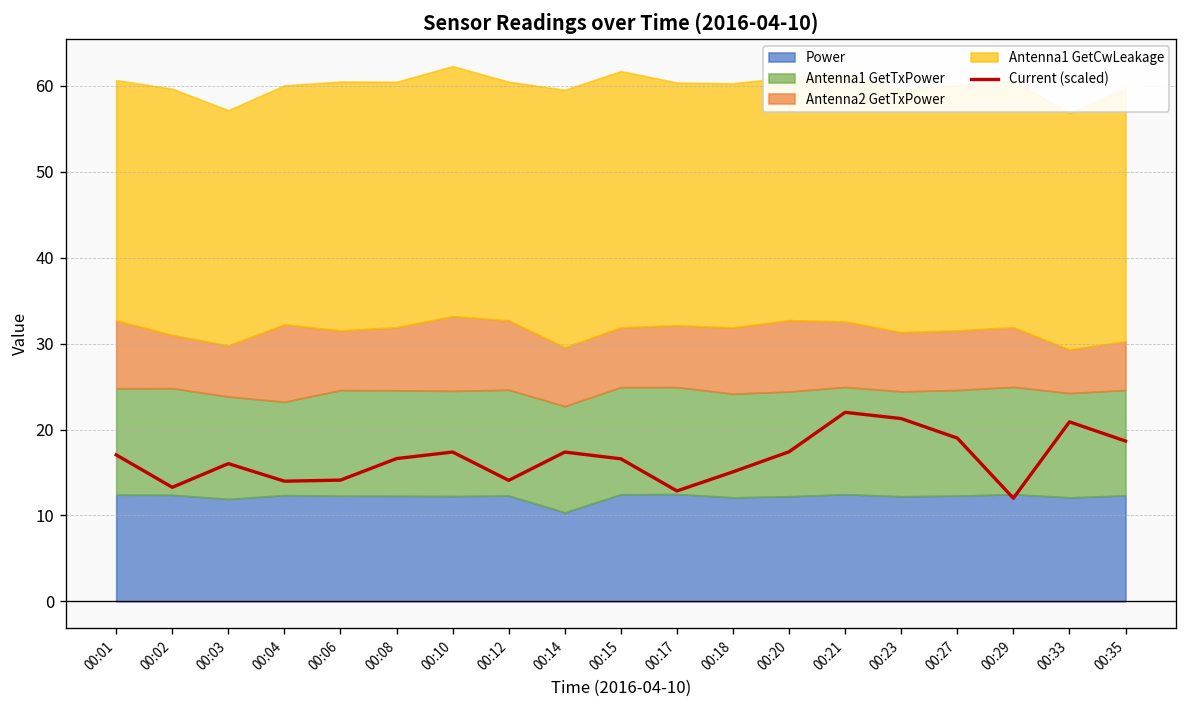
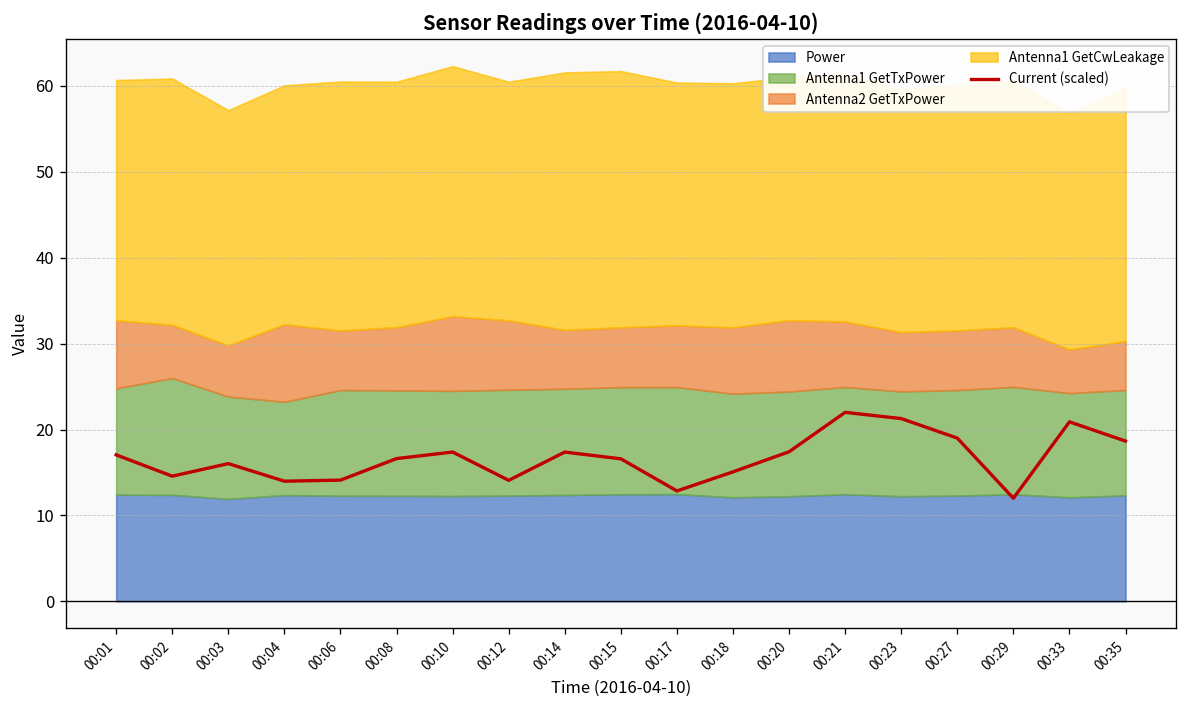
  {
    "Current (scaled)": {
      "00:01": 17,
-     "00:02": 13,
+     "00:02": 15,
      "00:03": 16,
      "00:04": 14,
      "00:06": 14,
      "00:08": 17,
      "00:10": 17,
      "00:12": 14,
      "00:14": 17,
      "00:15": 17,
      "00:17": 13,
      "00:18": 15,
      "00:20": 17,
      "00:21": 22,
      "00:23": 21,
      "00:27": 19,
      "00:29": 12,
      "00:33": 21,
      "00:35": 19
    },
    "Power": {
      "00:01": 12,
      "00:02": 12,
      "00:03": 12,
      "00:04": 12,
      "00:06": 12,
      "00:08": 12,
      "00:10": 12,
      "00:12": 12,
-     "00:14": 10,
+     "00:14": 12,
      "00:15": 12,
      "00:17": 12,
      "00:18": 12,
      "00:20": 12,
      "00:21": 12,
      "00:23": 12,
      "00:27": 12,
      "00:29": 12,
      "00:33": 12,
      "00:35": 12
    },
    "Antenna1 GetTxPower": {
      "00:01": 12,
-     "00:02": 12,
+     "00:02": 14,
      "00:03": 12,
      "00:04": 11,
      "00:06": 12,
      "00:08": 12,
      "00:10": 12,
      "00:12": 12,
      "00:14": 12,
      "00:15": 12,
      "00:17": 12,
      "00:18": 12,
      "00:20": 12,
      "00:21": 12,
      "00:23": 12,
      "00:27": 12,
      "00:29": 13,
      "00:33": 12,
      "00:35": 12
    },
    "Antenna2 GetTxPower": {
      "00:01": 8,
      "00:02": 6,
      "00:03": 6,
      "00:04": 9,
      "00:06": 7,
      "00:08": 7,
      "00:10": 9,
      "00:12": 8,
      "00:14": 7,
      "00:15": 7,
      "00:17": 7,
      "00:18": 8,
      "00:20": 8,
      "00:21": 8,
      "00:23": 7,
      "00:27": 7,
      "00:29": 7,
      "00:33": 5,
      "00:35": 6
    },
    "Antenna1 GetCwLeakage": {
      "00:01": 28,
      "00:02": 29,
      "00:03": 27,
      "00:04": 28,
      "00:06": 29,
      "00:08": 29,
      "00:10": 29,
      "00:12": 28,
      "00:14": 30,
      "00:15": 30,
      "00:17": 28,
      "00:18": 28,
      "00:33": 28
    }
  }
